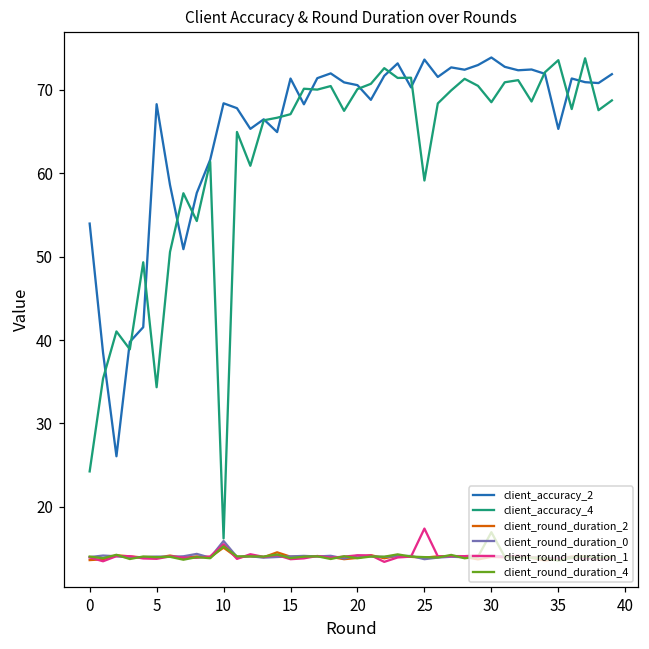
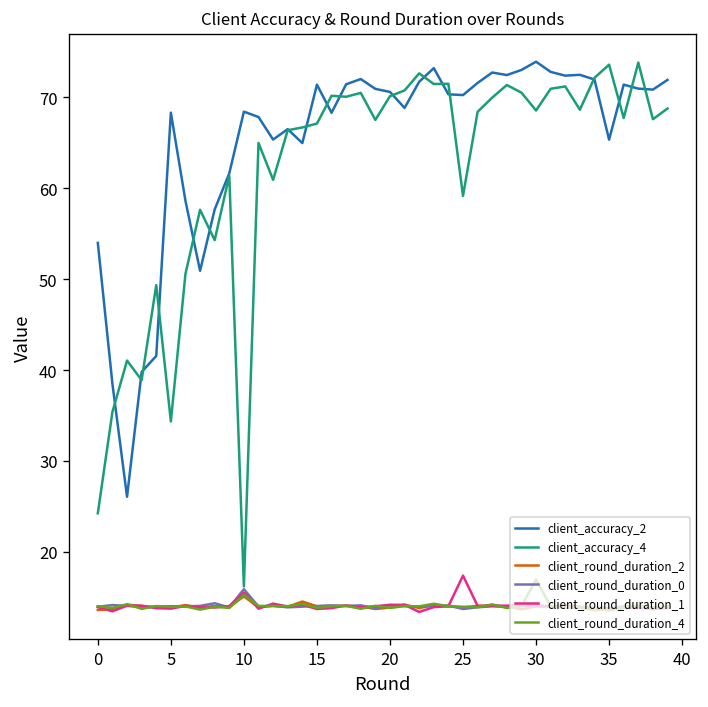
  {
    "client_accuracy_2": {
      "0": 54,
      "5": 68,
      "10": 68,
      "15": 71,
      "20": 71,
-     "25": 74,
+     "25": 70,
      "30": 74,
      "35": 65
    },
    "client_accuracy_4": {
      "0": 24,
      "5": 34,
      "15": 67,
      "20": 70,
      "25": 59,
      "30": 69,
      "35": 74
    },
    "client_round_duration_1": {
      "25": 17
    }
  }
